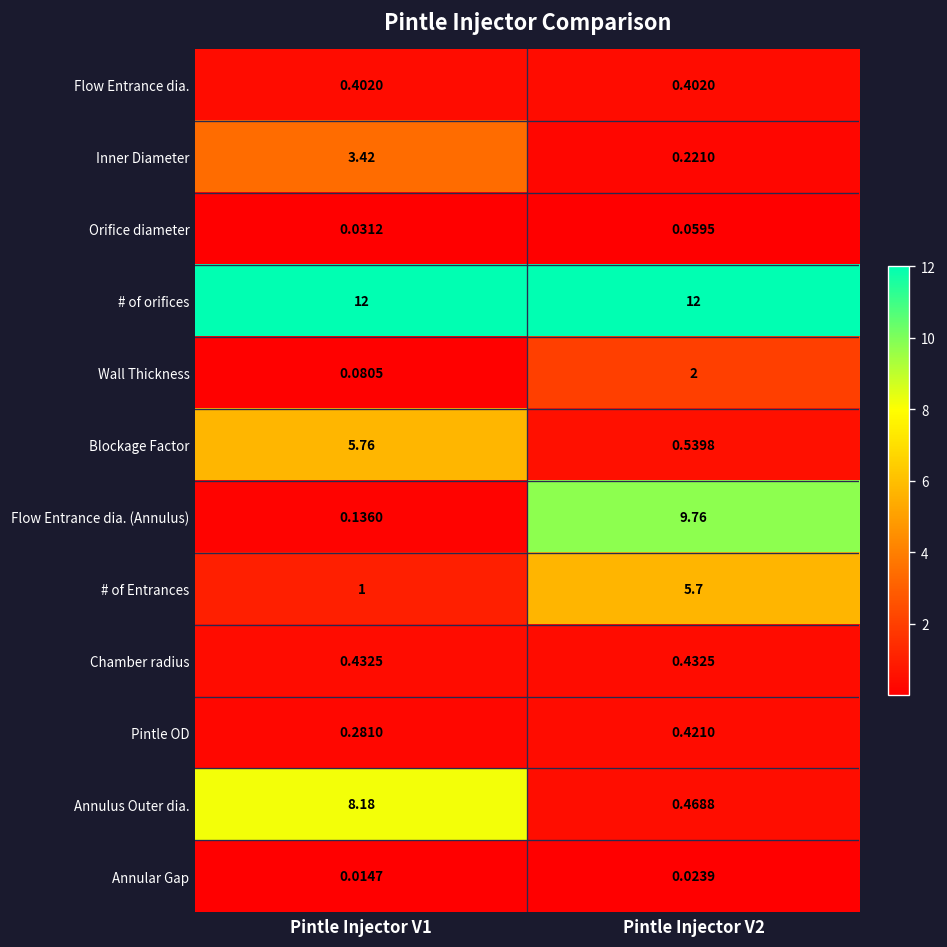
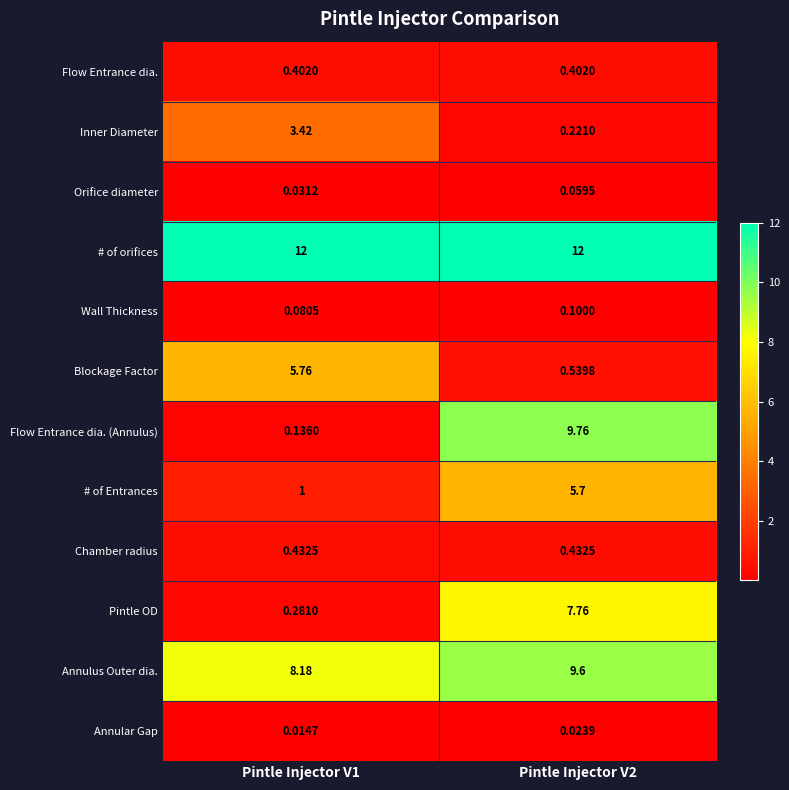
  {
    "Flow Entrance dia.": {
      "Pintle Injector V1": 0.4020,
      "Pintle Injector V2": 0.4020
    },
    "Inner Diameter": {
      "Pintle Injector V1": 3.42,
      "Pintle Injector V2": 0.2210
    },
    "Orifice diameter": {
      "Pintle Injector V1": 0.0312,
      "Pintle Injector V2": 0.0595
    },
    "# of orifices": {
      "Pintle Injector V1": 12,
      "Pintle Injector V2": 12
    },
    "Wall Thickness": {
      "Pintle Injector V1": 0.0805,
-     "Pintle Injector V2": 2
+     "Pintle Injector V2": 0.1000
    },
    "Blockage Factor": {
      "Pintle Injector V1": 5.76,
      "Pintle Injector V2": 0.5398
    },
    "Flow Entrance dia. (Annulus)": {
      "Pintle Injector V1": 0.1360,
      "Pintle Injector V2": 9.76
    },
    "# of Entrances": {
      "Pintle Injector V1": 1,
      "Pintle Injector V2": 5.7
    },
    "Chamber radius": {
      "Pintle Injector V1": 0.4325,
      "Pintle Injector V2": 0.4325
    },
    "Pintle OD": {
      "Pintle Injector V1": 0.2810,
-     "Pintle Injector V2": 0.4210
+     "Pintle Injector V2": 7.76
    },
    "Annulus Outer dia.": {
      "Pintle Injector V1": 8.18,
-     "Pintle Injector V2": 0.4688
+     "Pintle Injector V2": 9.6
    },
    "Annular Gap": {
      "Pintle Injector V1": 0.0147,
      "Pintle Injector V2": 0.0239
    }
  }
